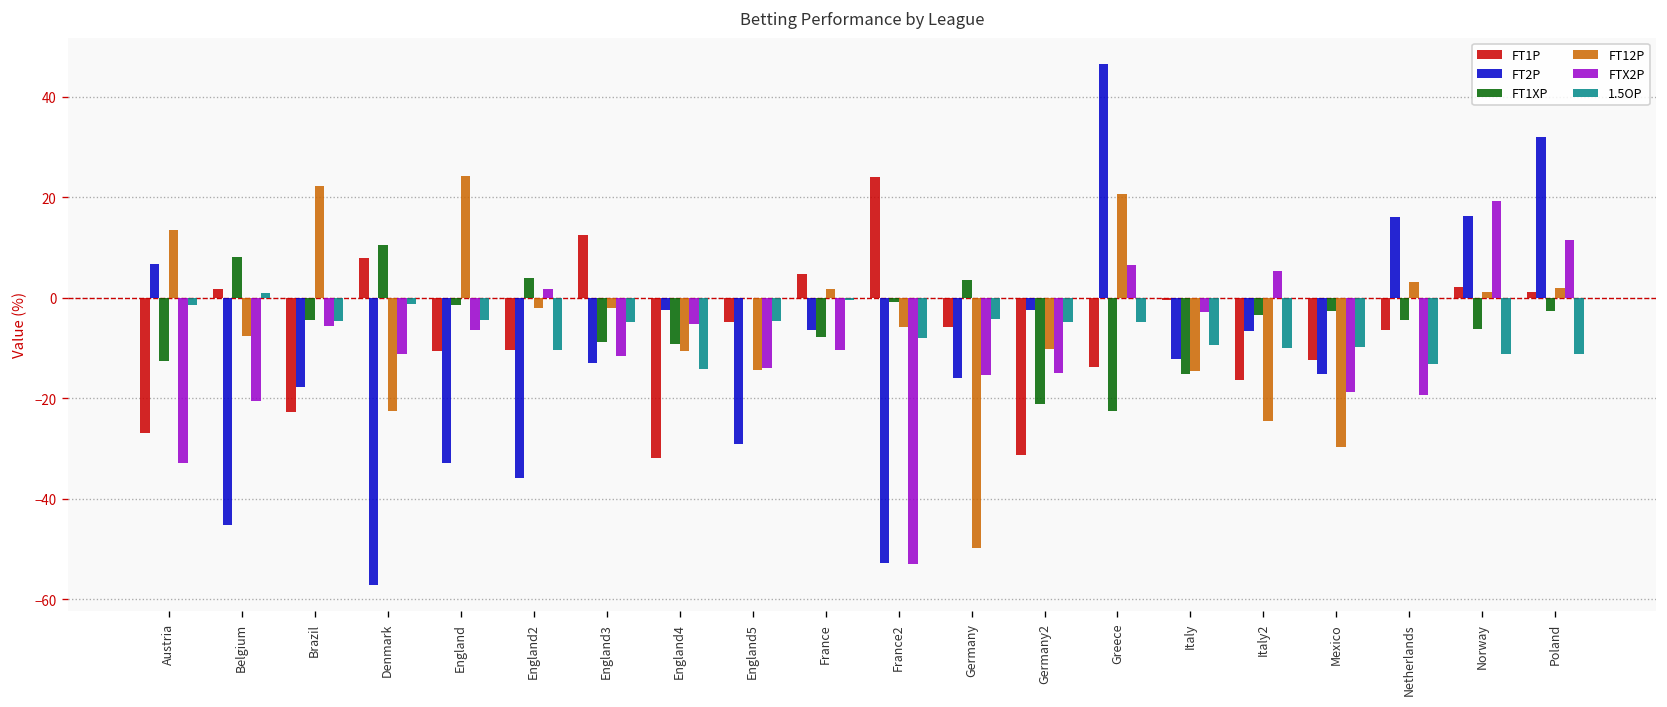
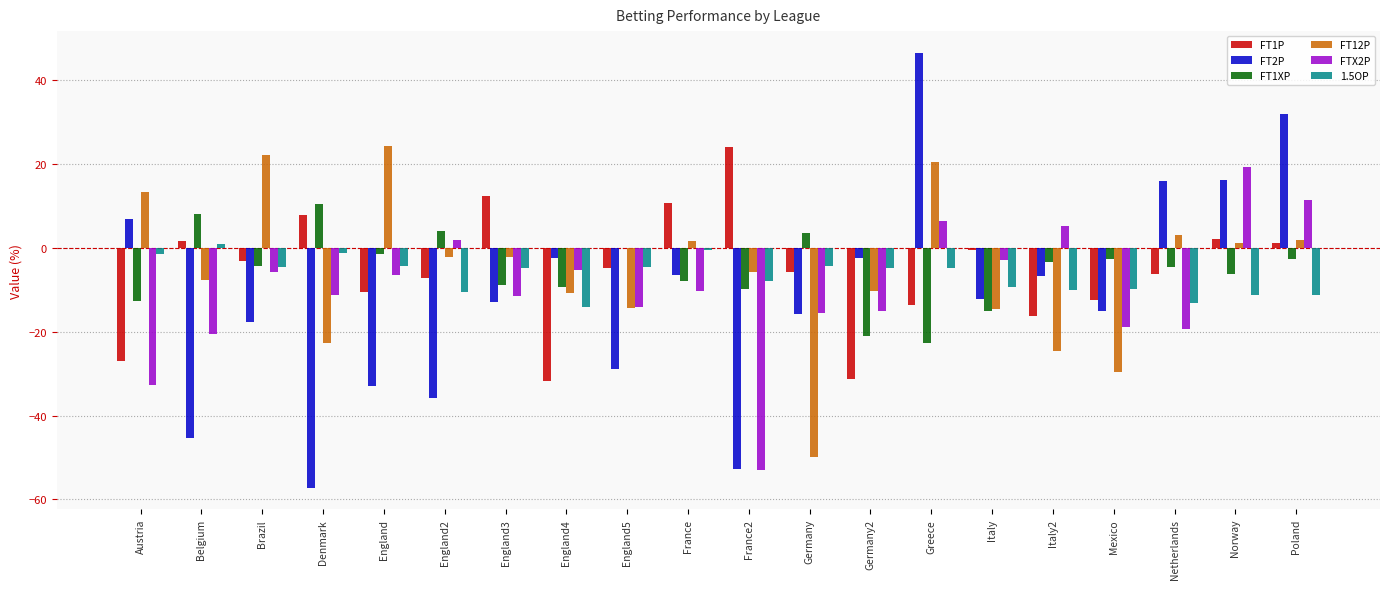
  {
    "FT1P": {
      "Austria": -27,
      "Belgium": 2,
-     "Brazil": -23,
+     "Brazil": -3,
      "Denmark": 8,
      "England": -11,
-     "England2": -10,
+     "England2": -7,
      "England3": 12,
      "England4": -32,
      "England5": -5,
-     "France": 5,
+     "France": 11,
      "France2": 24,
      "Germany": -6,
      "Germany2": -31,
      "Greece": -14,
      "Italy2": -16,
      "Mexico": -12,
      "Netherlands": -6,
      "Norway": 2,
      "Poland": 1
    },
    "FT2P": {
      "Austria": 7,
      "Belgium": -45,
      "Brazil": -18,
      "Denmark": -57,
      "England": -33,
      "England2": -36,
      "England3": -13,
      "England4": -2,
      "England5": -29,
      "France": -6,
      "France2": -53,
      "Germany": -16,
      "Germany2": -2,
      "Greece": 47,
      "Italy": -12,
      "Italy2": -7,
      "Mexico": -15,
      "Netherlands": 16,
      "Norway": 16,
      "Poland": 32
    },
    "FT1XP": {
      "Austria": -13,
      "Belgium": 8,
      "Brazil": -4,
      "Denmark": 11,
      "England": -1,
      "England2": 4,
      "England3": -9,
      "England4": -9,
      "France": -8,
-     "France2": -1,
+     "France2": -10,
      "Germany": 4,
      "Germany2": -21,
      "Greece": -23,
      "Italy": -15,
      "Italy2": -3,
      "Mexico": -3,
      "Netherlands": -4,
      "Norway": -6,
      "Poland": -3
    },
    "FT12P": {
      "Austria": 13,
      "Belgium": -8,
      "Brazil": 22,
      "Denmark": -23,
      "England": 24,
      "England2": -2,
      "England3": -2,
      "England4": -11,
      "England5": -14,
      "France": 2,
      "France2": -6,
      "Germany": -50,
      "Germany2": -10,
      "Greece": 21,
      "Italy": -15,
      "Italy2": -25,
      "Mexico": -30,
      "Netherlands": 3,
      "Norway": 1,
      "Poland": 2
    },
    "FTX2P": {
      "Austria": -33,
      "Belgium": -21,
      "Brazil": -6,
      "Denmark": -11,
      "England": -6,
      "England2": 2,
      "England3": -12,
      "England4": -5,
      "England5": -14,
      "France": -10,
      "France2": -53,
      "Germany": -15,
      "Germany2": -15,
      "Greece": 6,
      "Italy": -3,
      "Italy2": 5,
      "Mexico": -19,
      "Netherlands": -19,
      "Norway": 19,
      "Poland": 11
    },
    "1.5OP": {
      "Austria": -1,
      "Belgium": 1,
      "Brazil": -5,
      "Denmark": -1,
      "England": -4,
      "England2": -10,
      "England3": -5,
      "England4": -14,
      "England5": -5,
      "France2": -8,
      "Germany": -4,
      "Germany2": -5,
      "Greece": -5,
      "Italy": -9,
      "Italy2": -10,
      "Mexico": -10,
      "Netherlands": -13,
      "Norway": -11,
      "Poland": -11
    }
  }
